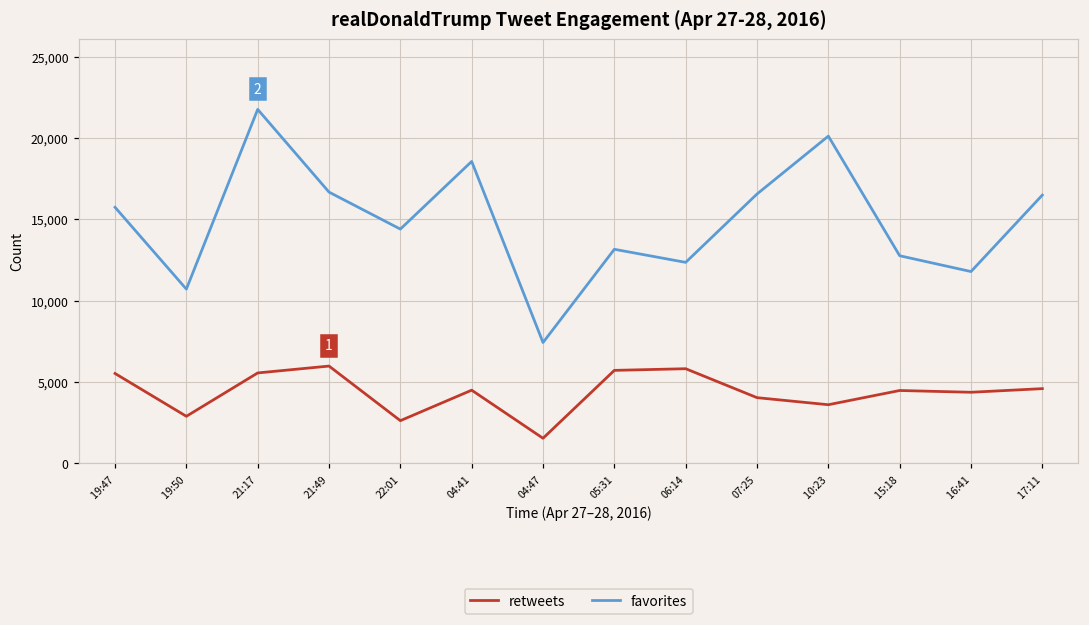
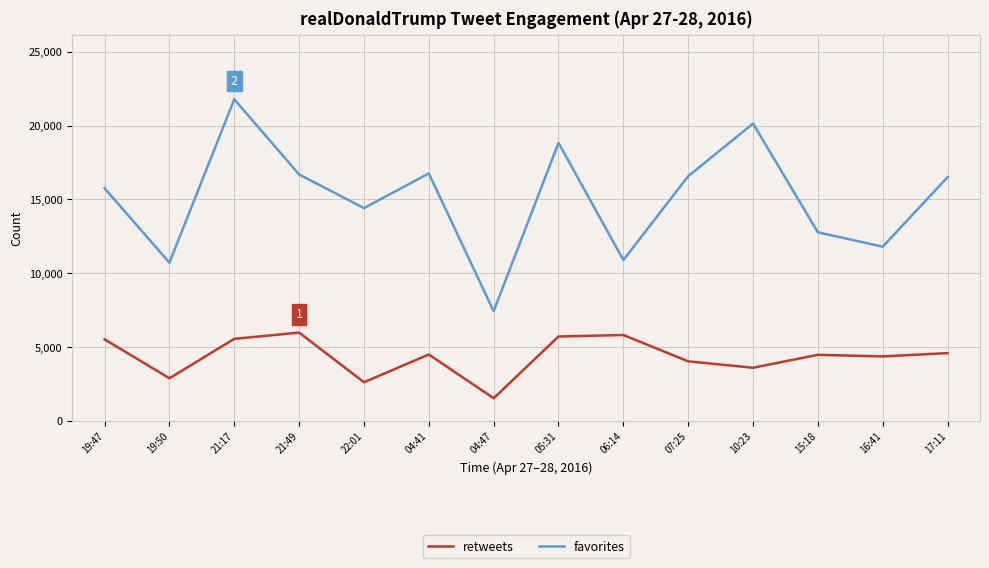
  {
    "retweets": {
      "19:47": "5,500",
      "19:50": "2,900",
      "21:17": "5,500",
      "22:01": "2,600",
      "04:41": "4,500",
      "04:47": "1,500",
      "05:31": "5,700",
      "06:14": "5,800",
      "07:25": "4,000",
      "10:23": "3,600",
      "15:18": "4,500",
      "16:41": "4,400",
      "17:11": "4,600"
    },
    "favorites": {
      "19:47": "15,800",
      "19:50": "10,700",
      "21:49": "16,700",
      "22:01": "14,400",
-     "04:41": "18,600",
+     "04:41": "16,800",
      "04:47": "7,400",
-     "05:31": "13,200",
-     "06:14": "12,400",
+     "05:31": "18,800",
+     "06:14": "10,900",
      "07:25": "16,600",
      "10:23": "20,100",
      "15:18": "12,800",
      "16:41": "11,800",
      "17:11": "16,500"
    }
  }
